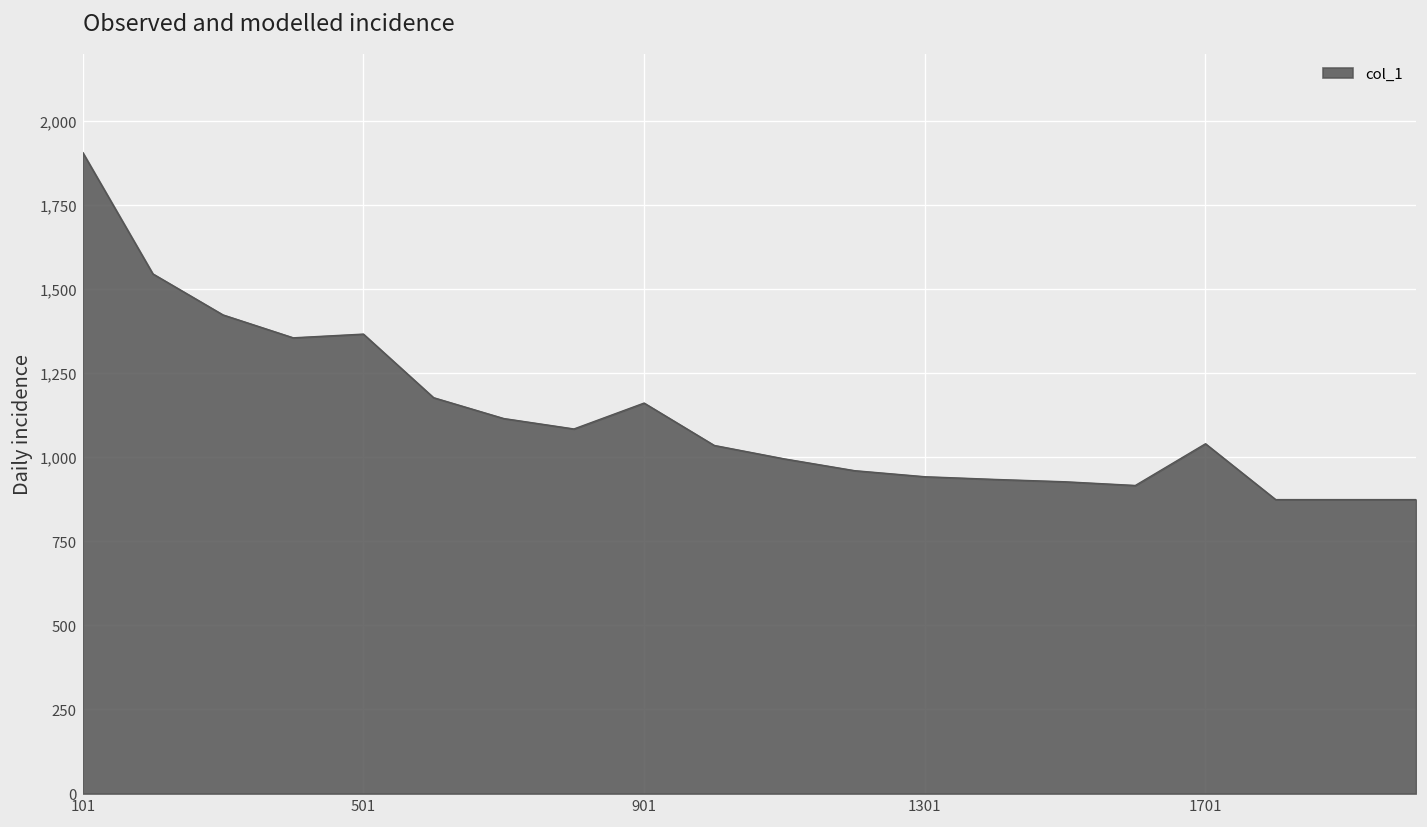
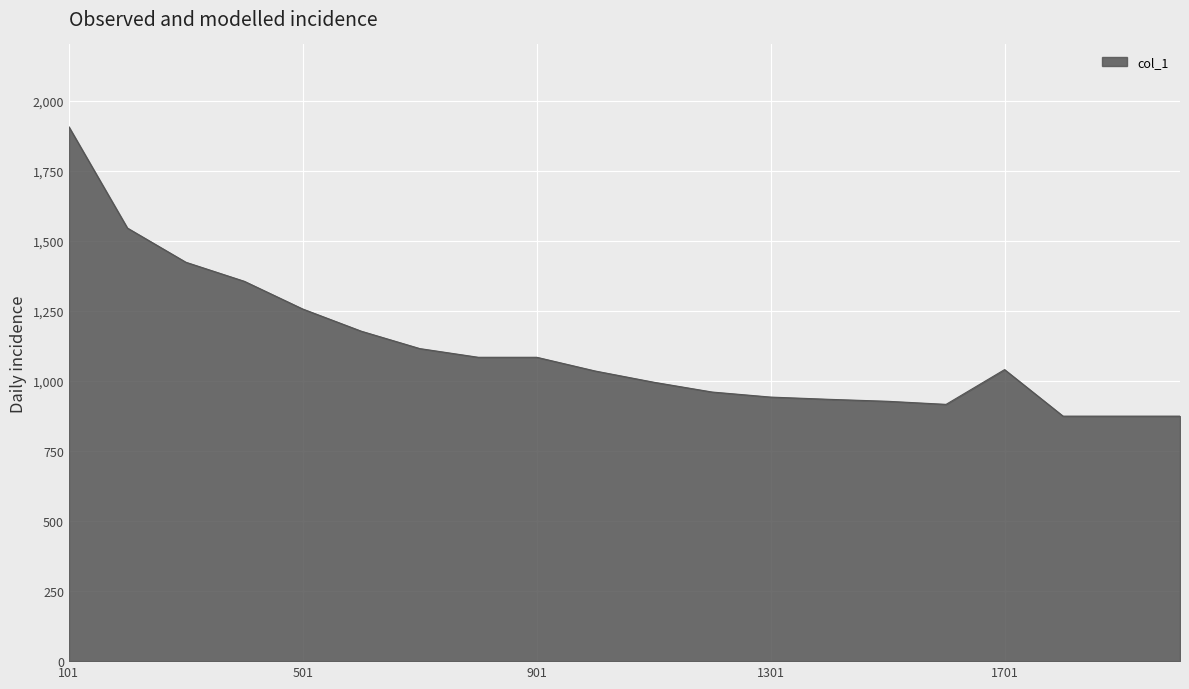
  {
    "101": "1,910",
-   "501": "1,370",
-   "901": "1,160",
+   "501": "1,260",
+   "901": "1,080",
    "1301": "940",
    "1701": "1,040"
  }
